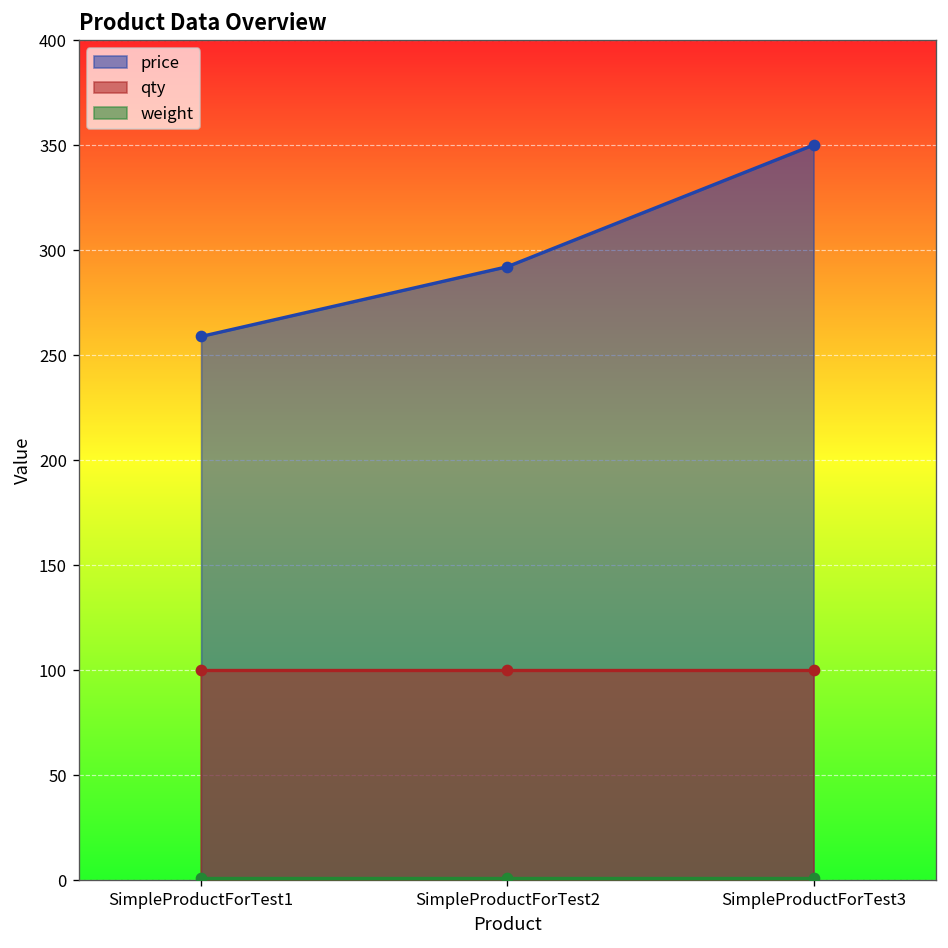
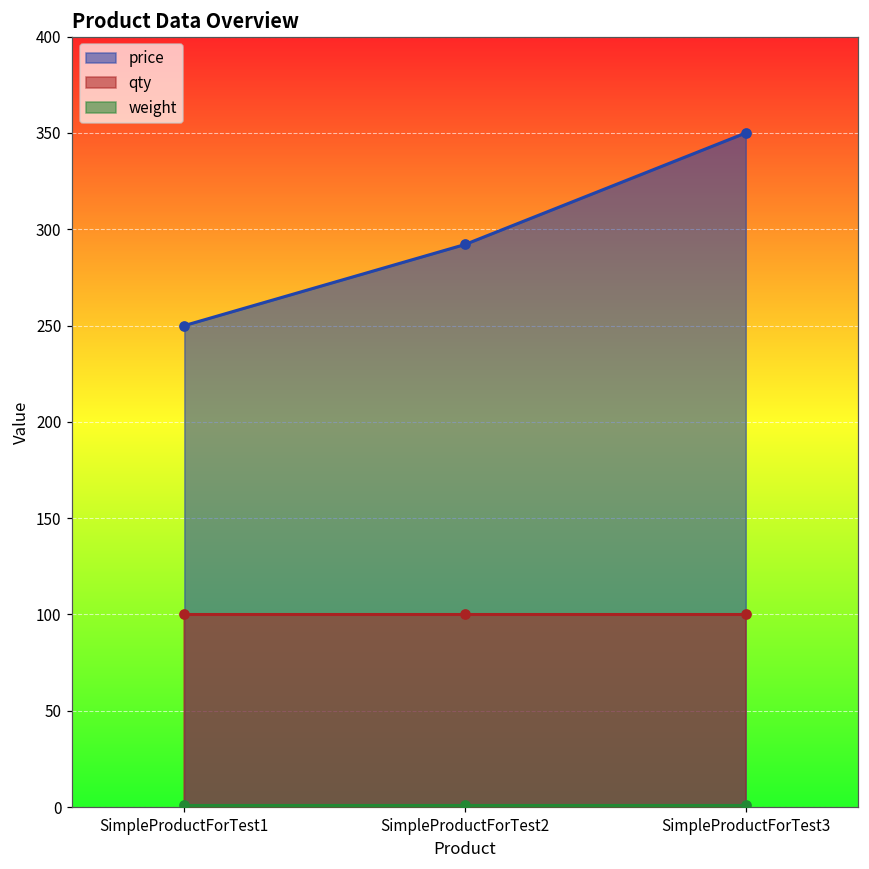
  {
    "price": {
-     "SimpleProductForTest1": 259,
+     "SimpleProductForTest1": 250,
      "SimpleProductForTest2": 292,
      "SimpleProductForTest3": 350
    },
    "qty": {
      "SimpleProductForTest1": 100,
      "SimpleProductForTest2": 100,
      "SimpleProductForTest3": 100
    },
    "weight": {
      "SimpleProductForTest1": 1,
      "SimpleProductForTest2": 1,
      "SimpleProductForTest3": 1
    }
  }
